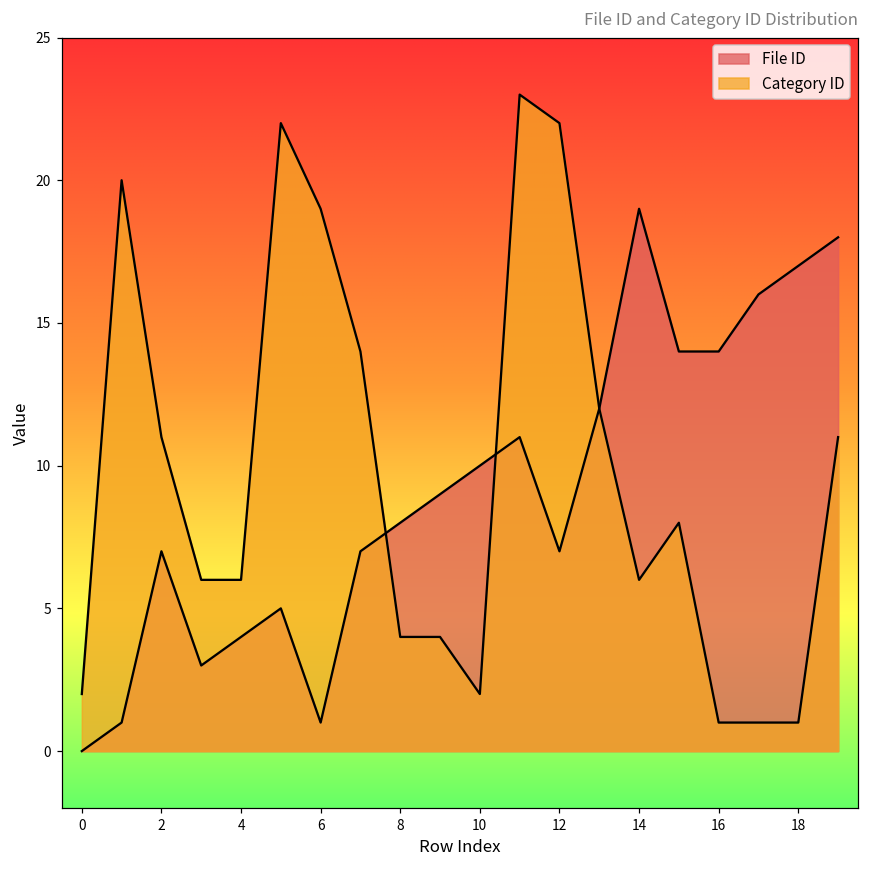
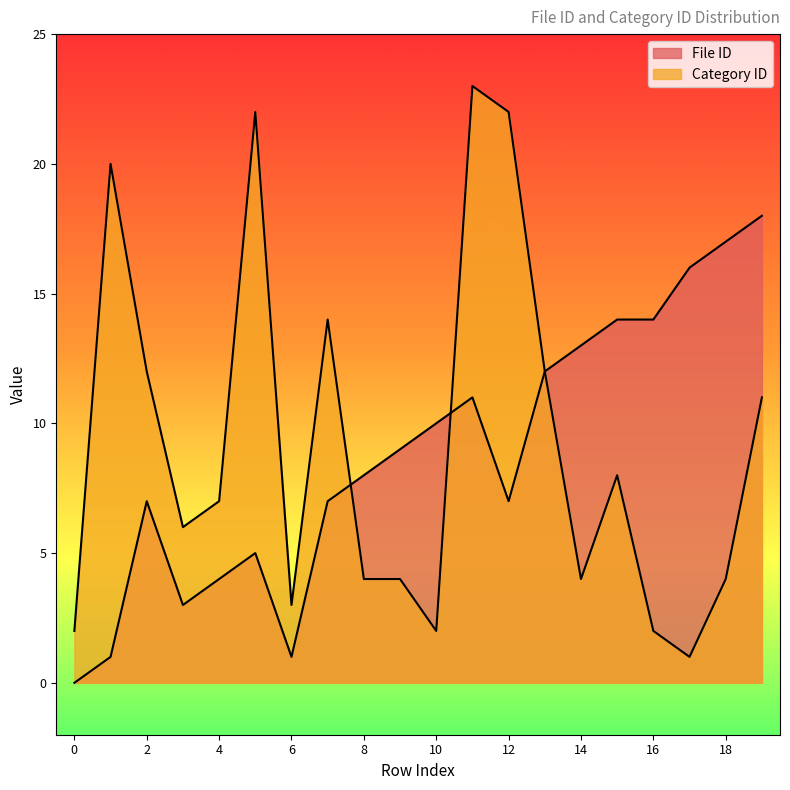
  {
    "File ID": {
      "0": 0,
      "2": 7,
      "4": 4,
      "6": 1,
      "8": 8,
      "10": 10,
      "12": 7,
-     "14": 19,
+     "14": 13,
      "16": 14,
      "18": 17
    },
    "Category ID": {
      "0": 2,
-     "2": 11,
-     "4": 6,
-     "6": 19,
+     "2": 12,
+     "4": 7,
+     "6": 3,
      "8": 4,
      "10": 2,
      "12": 22,
-     "14": 6,
-     "16": 1,
-     "18": 1
+     "14": 4,
+     "16": 2,
+     "18": 4
    }
  }
